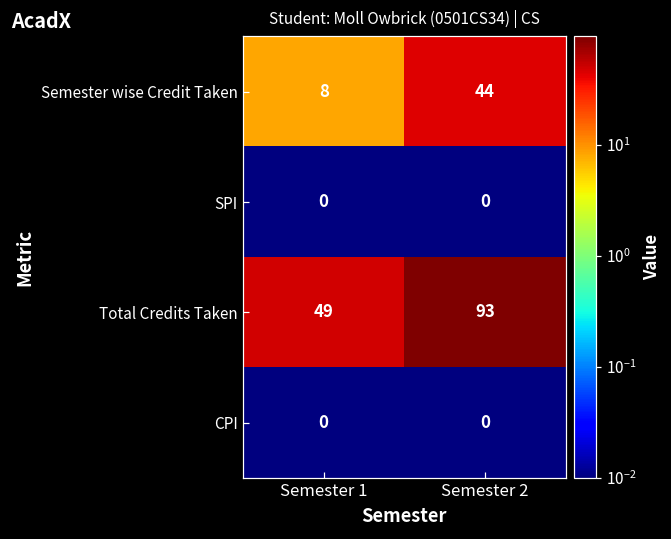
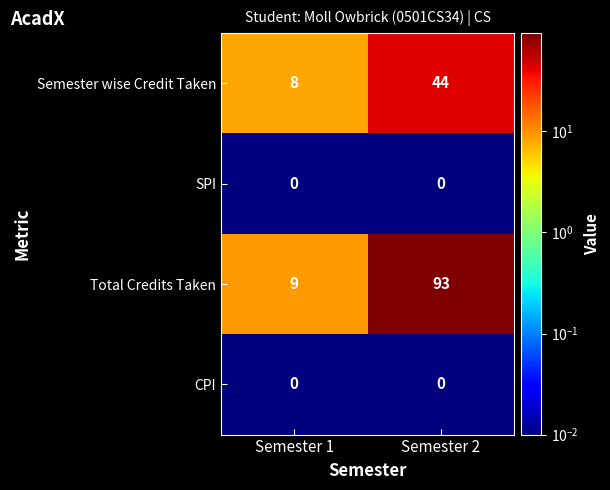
  {
    "Semester wise Credit Taken": {
      "Semester 1": 8,
      "Semester 2": 44
    },
    "SPI": {
      "Semester 1": 0,
      "Semester 2": 0
    },
    "Total Credits Taken": {
-     "Semester 1": 49,
+     "Semester 1": 9,
      "Semester 2": 93
    },
    "CPI": {
      "Semester 1": 0,
      "Semester 2": 0
    }
  }
